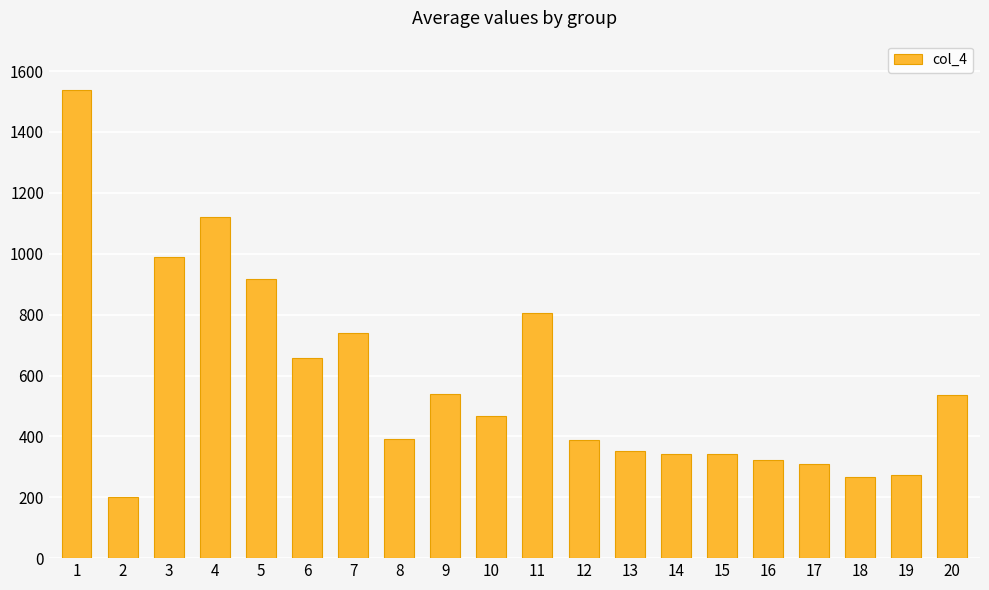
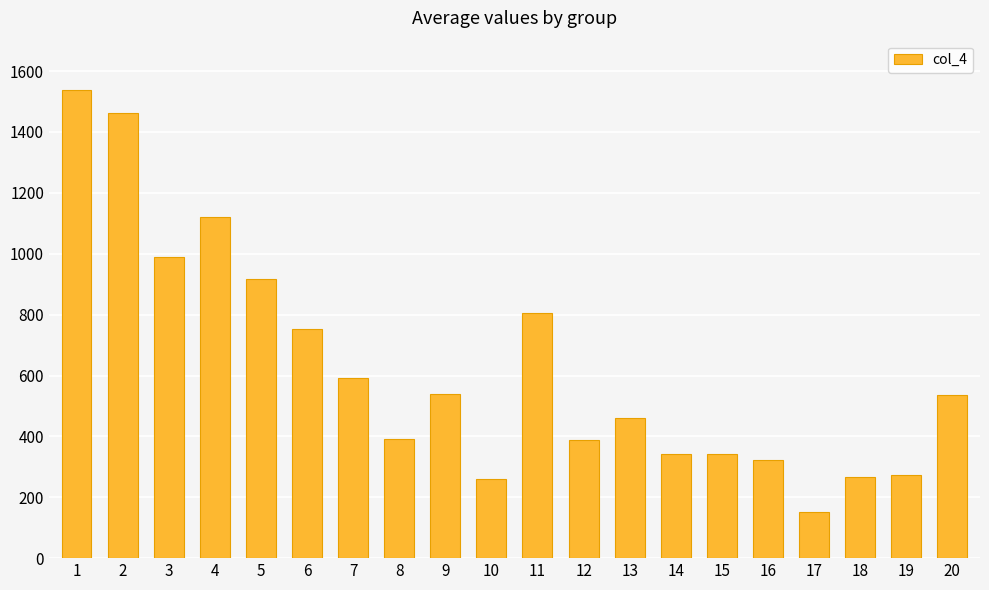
  {
    "1": 1540,
-   "2": 200,
+   "2": 1460,
    "3": 990,
    "4": 1120,
    "5": 920,
-   "6": 660,
-   "7": 740,
+   "6": 750,
+   "7": 590,
    "8": 390,
    "9": 540,
-   "10": 470,
+   "10": 260,
    "11": 810,
    "12": 390,
-   "13": 350,
+   "13": 460,
    "14": 340,
    "15": 340,
    "16": 320,
-   "17": 310,
+   "17": 150,
    "18": 270,
    "19": 270,
    "20": 540
  }
